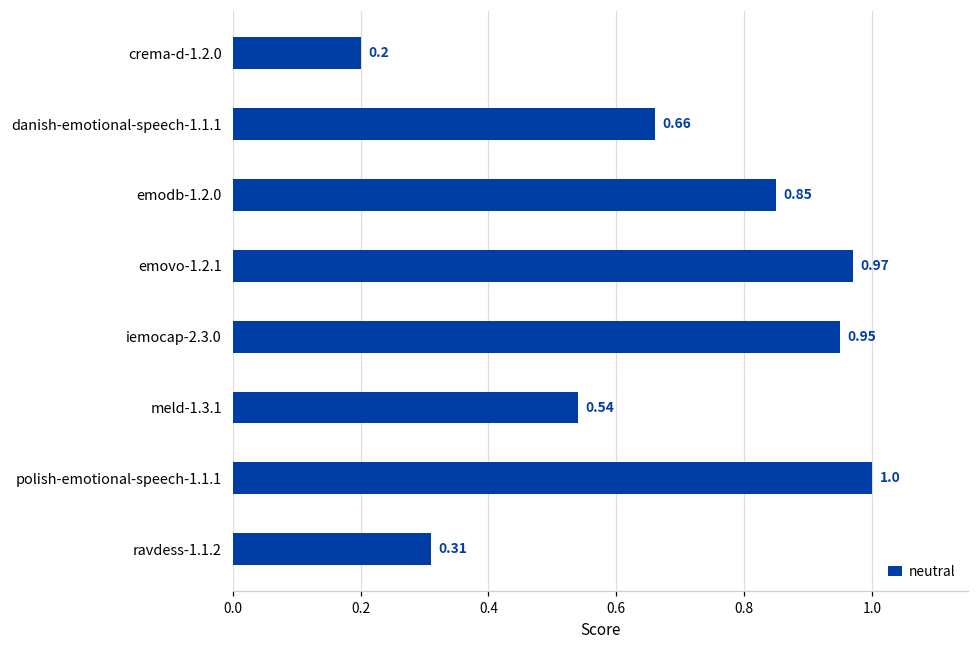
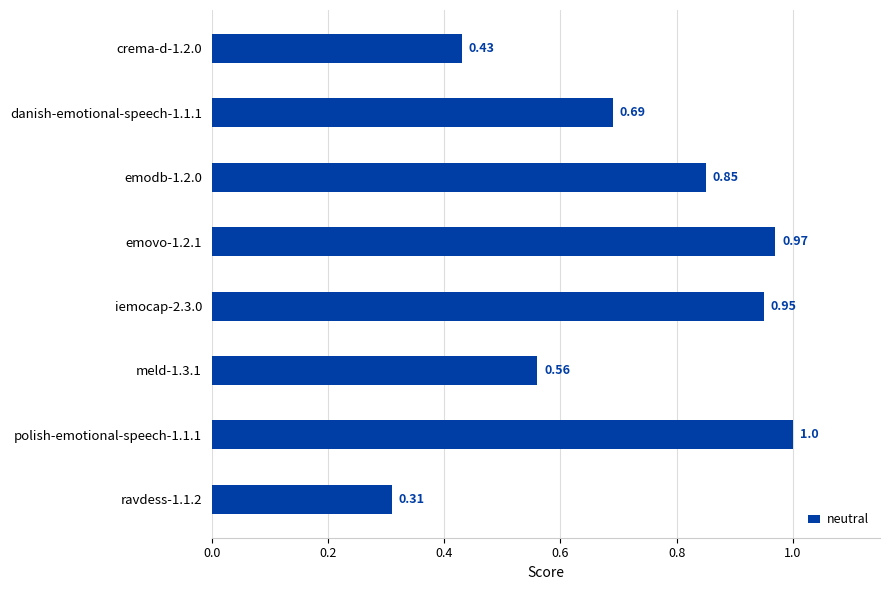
  {
-   "crema-d-1.2.0": 0.2,
-   "danish-emotional-speech-1.1.1": 0.66,
+   "crema-d-1.2.0": 0.43,
+   "danish-emotional-speech-1.1.1": 0.69,
    "emodb-1.2.0": 0.85,
    "emovo-1.2.1": 0.97,
    "iemocap-2.3.0": 0.95,
-   "meld-1.3.1": 0.54,
+   "meld-1.3.1": 0.56,
    "polish-emotional-speech-1.1.1": 1.0,
    "ravdess-1.1.2": 0.31
  }
